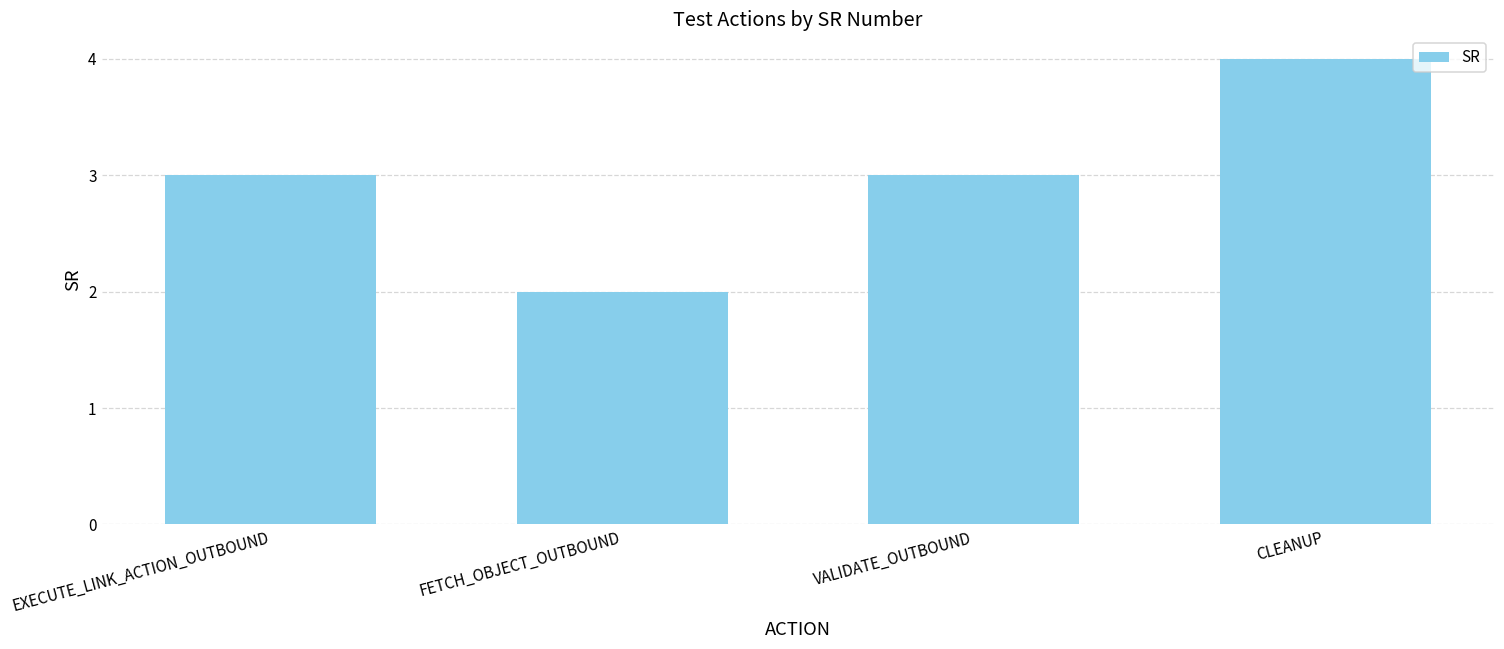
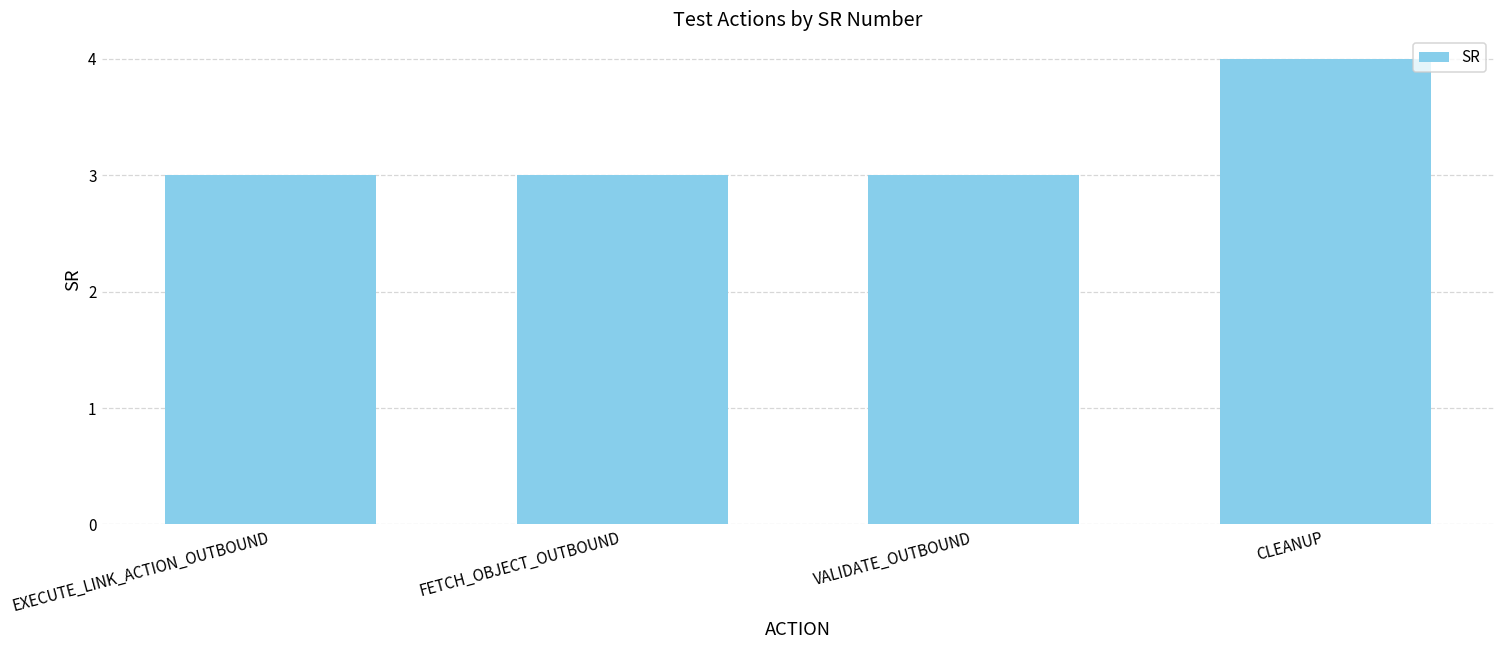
  {
    "EXECUTE_LINK_ACTION_OUTBOUND": 3,
-   "FETCH_OBJECT_OUTBOUND": 2,
+   "FETCH_OBJECT_OUTBOUND": 3,
    "VALIDATE_OUTBOUND": 3,
    "CLEANUP": 4
  }
